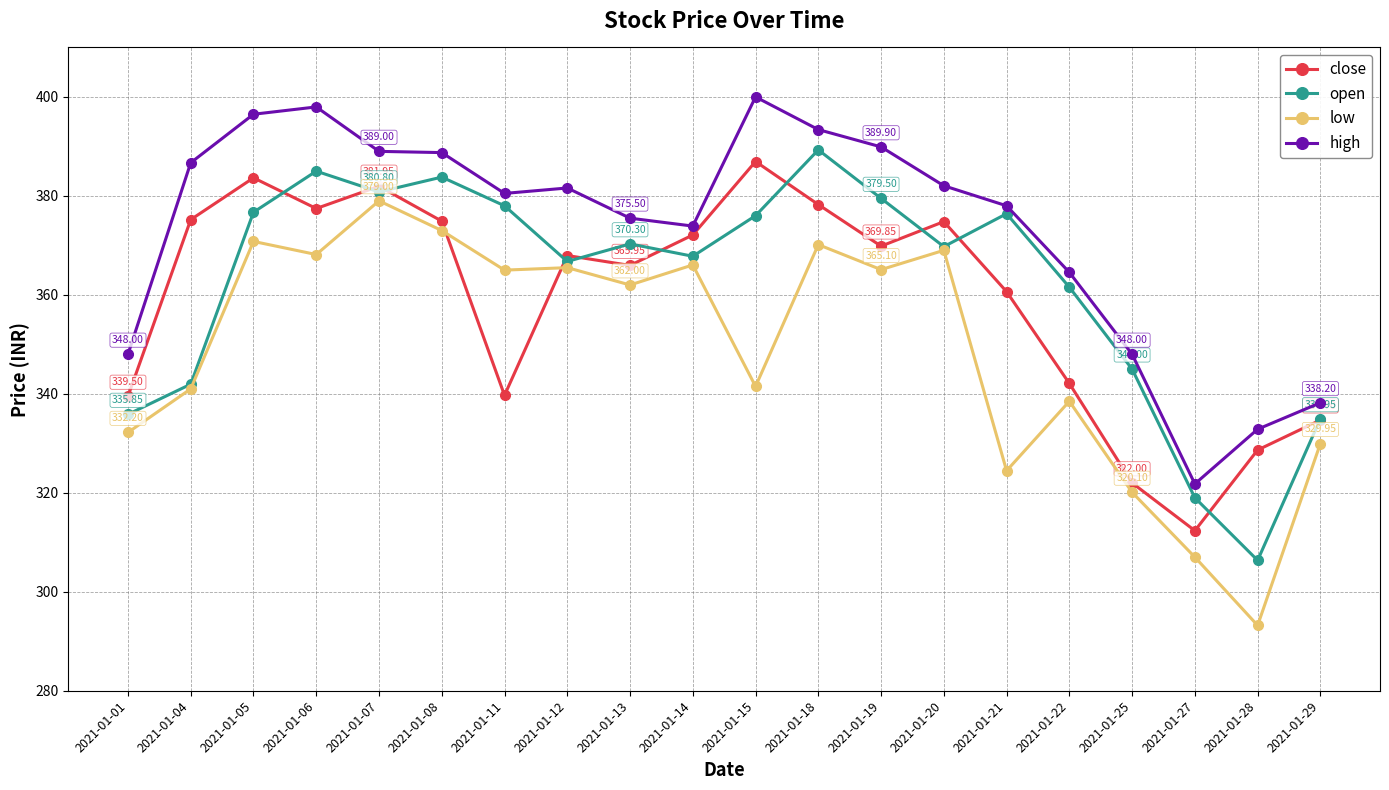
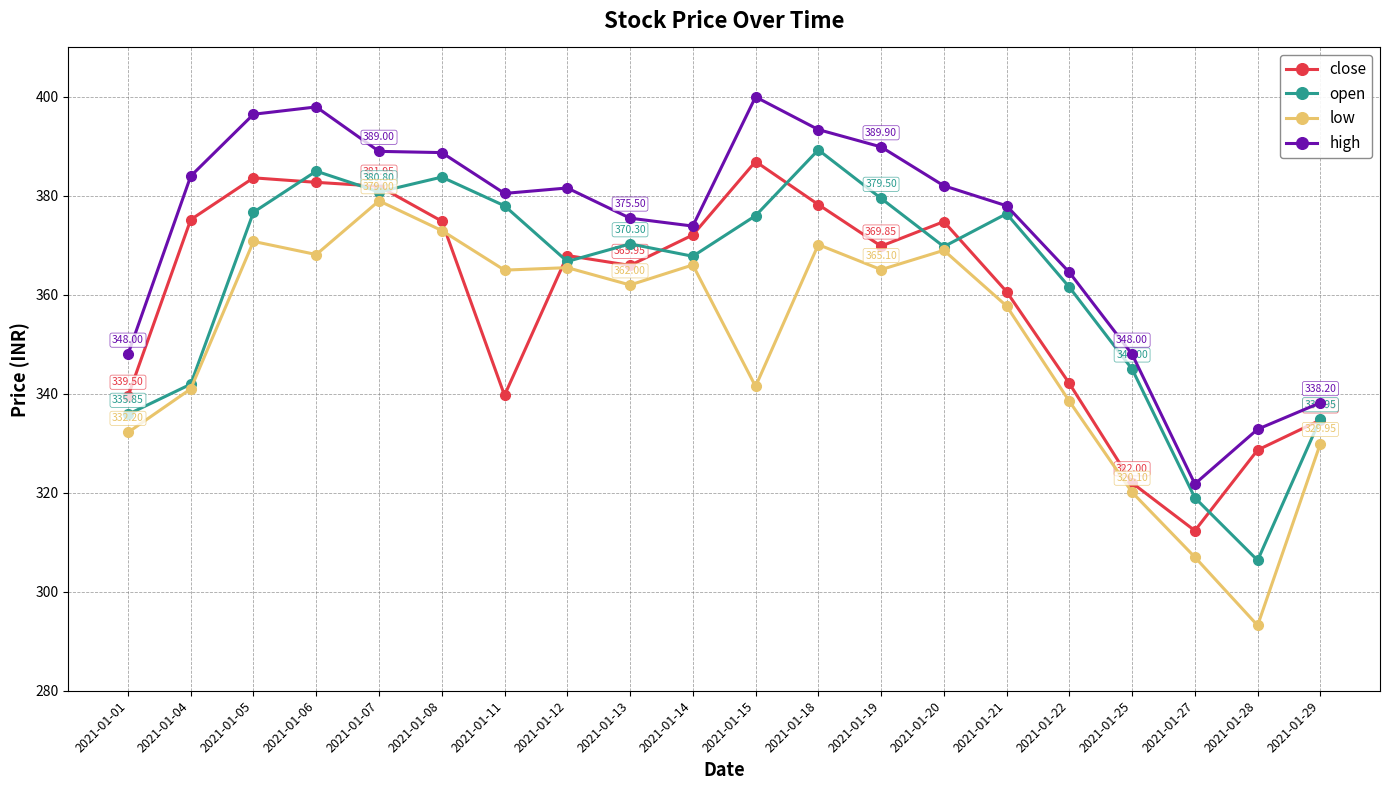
  {
    "close": {
      "2021-01-04": 375,
      "2021-01-05": 384,
-     "2021-01-06": 377,
+     "2021-01-06": 383,
      "2021-01-08": 375,
      "2021-01-11": 340,
      "2021-01-12": 368,
      "2021-01-14": 372,
      "2021-01-15": 387,
      "2021-01-18": 378,
      "2021-01-20": 375,
      "2021-01-21": 361,
      "2021-01-22": 342,
      "2021-01-27": 312,
      "2021-01-28": 329
    },
    "open": {
      "2021-01-04": 342,
      "2021-01-05": 377,
      "2021-01-06": 385,
      "2021-01-08": 384,
      "2021-01-11": 378,
      "2021-01-12": 367,
      "2021-01-14": 368,
      "2021-01-15": 376,
      "2021-01-18": 389,
      "2021-01-20": 370,
      "2021-01-21": 376,
      "2021-01-22": 362,
      "2021-01-27": 319,
      "2021-01-28": 306
    },
    "low": {
      "2021-01-04": 341,
      "2021-01-05": 371,
      "2021-01-06": 368,
      "2021-01-08": 373,
      "2021-01-11": 365,
      "2021-01-12": 366,
      "2021-01-14": 366,
      "2021-01-15": 342,
      "2021-01-18": 370,
      "2021-01-20": 369,
-     "2021-01-21": 324,
+     "2021-01-21": 358,
      "2021-01-22": 339,
      "2021-01-27": 307,
      "2021-01-28": 293
    },
    "high": {
-     "2021-01-04": 387,
+     "2021-01-04": 384,
      "2021-01-05": 397,
      "2021-01-06": 398,
      "2021-01-08": 389,
      "2021-01-11": 381,
      "2021-01-12": 382,
      "2021-01-14": 374,
      "2021-01-15": 400,
      "2021-01-18": 393,
      "2021-01-20": 382,
      "2021-01-21": 378,
      "2021-01-22": 365,
      "2021-01-27": 322,
      "2021-01-28": 333
    }
  }
